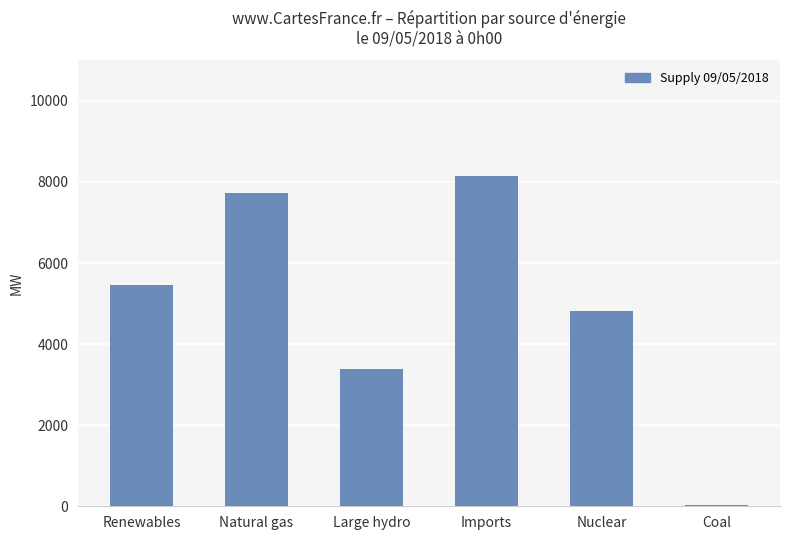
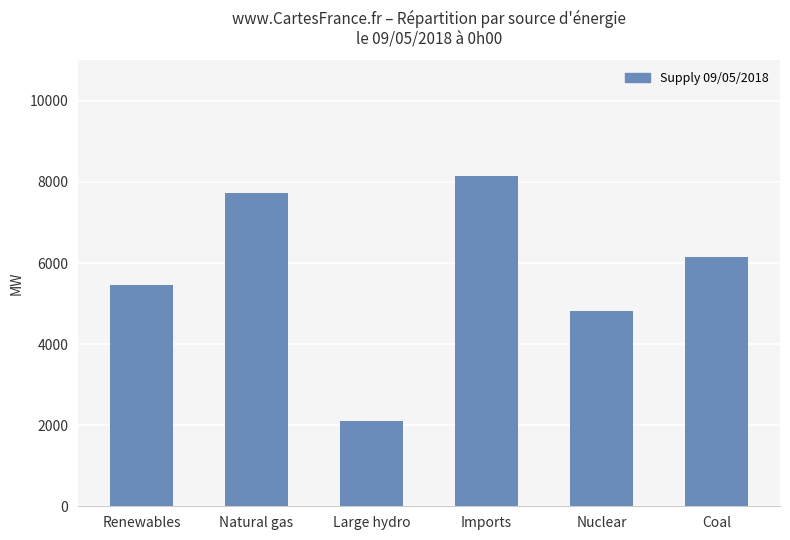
  {
    "Renewables": 5400,
    "Natural gas": 7700,
-   "Large hydro": 3400,
+   "Large hydro": 2100,
    "Imports": 8100,
    "Nuclear": 4800,
-   "Coal": 0
+   "Coal": 6200
  }
